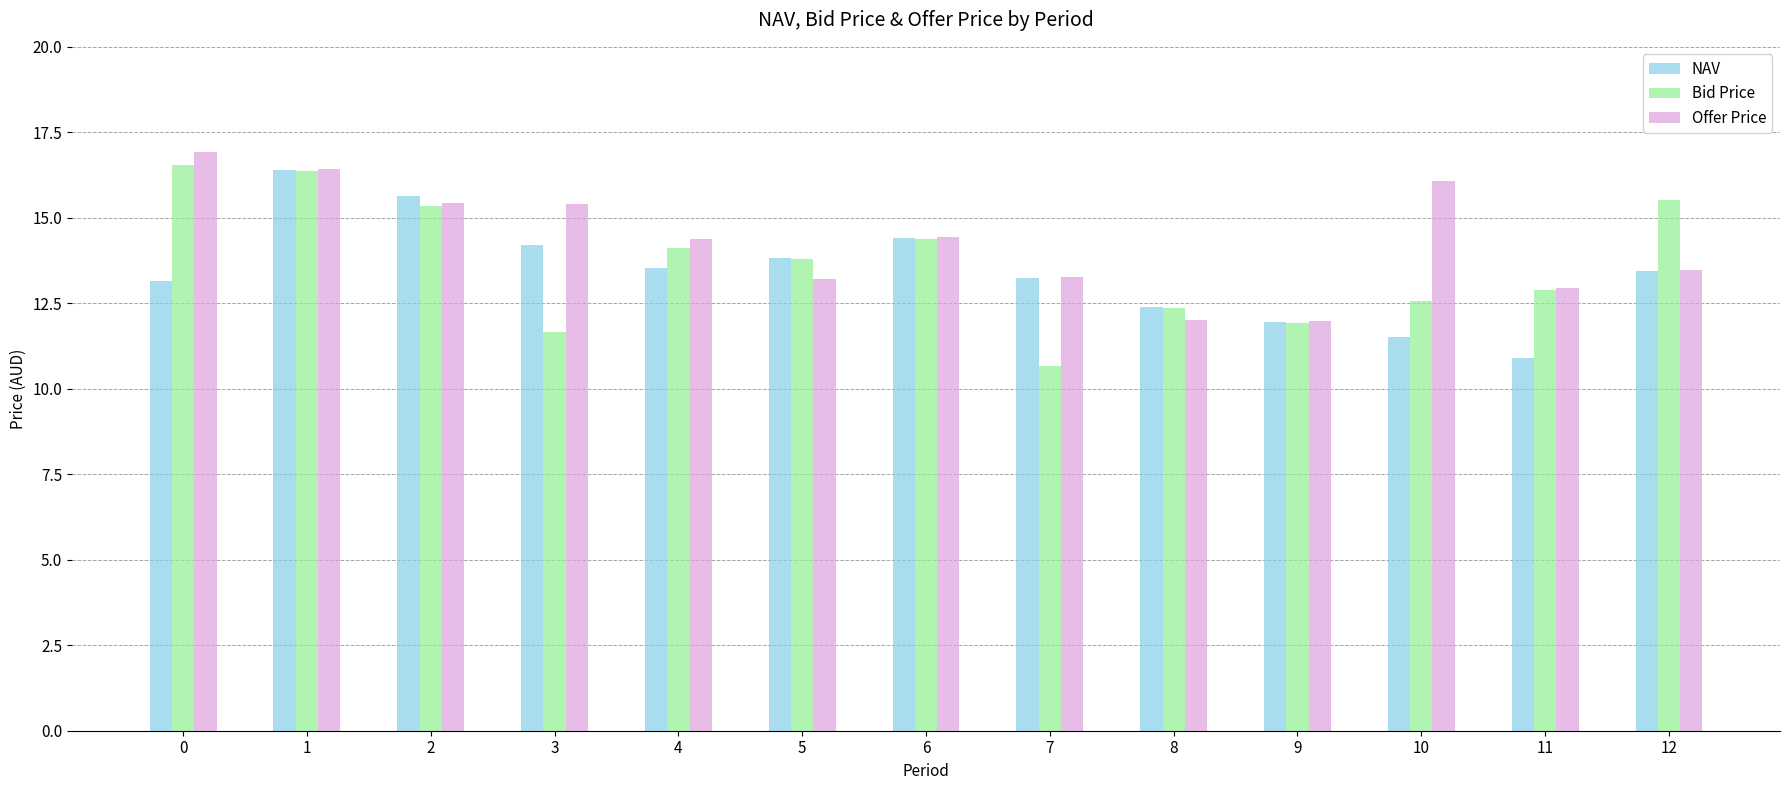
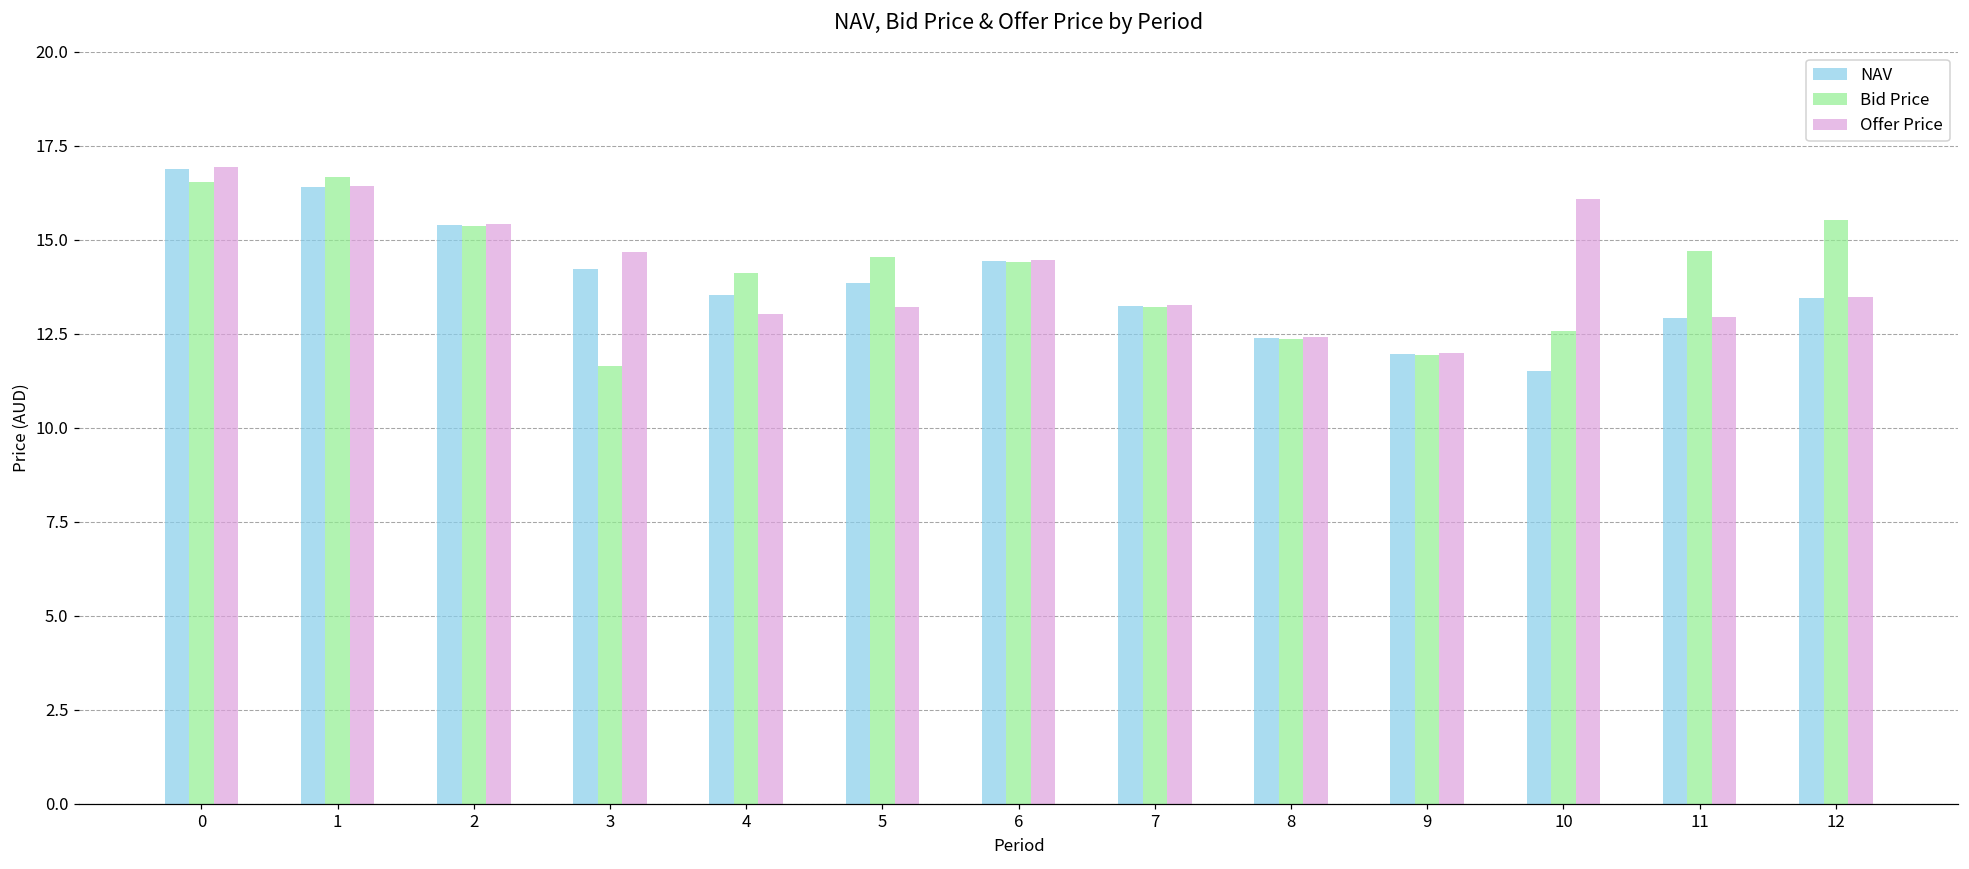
  {
    "NAV": {
-     "0": 13.2,
+     "0": 16.9,
      "1": 16.4,
-     "2": 15.6,
+     "2": 15.4,
      "3": 14.2,
      "4": 13.5,
      "5": 13.8,
      "6": 14.4,
      "7": 13.2,
      "8": 12.4,
      "9": 12.0,
      "10": 11.5,
-     "11": 10.9,
+     "11": 12.9,
      "12": 13.4
    },
    "Bid Price": {
      "0": 16.5,
-     "1": 16.4,
+     "1": 16.7,
      "2": 15.4,
      "3": 11.7,
      "4": 14.1,
-     "5": 13.8,
+     "5": 14.5,
      "6": 14.4,
-     "7": 10.7,
+     "7": 13.2,
      "8": 12.4,
      "9": 11.9,
      "10": 12.6,
-     "11": 12.9,
+     "11": 14.7,
      "12": 15.5
    },
    "Offer Price": {
      "0": 16.9,
      "1": 16.4,
      "2": 15.4,
-     "3": 15.4,
-     "4": 14.4,
+     "3": 14.7,
+     "4": 13.0,
      "5": 13.2,
      "6": 14.5,
      "7": 13.3,
-     "8": 12.0,
+     "8": 12.4,
      "9": 12.0,
      "10": 16.1,
      "11": 12.9,
      "12": 13.5
    }
  }
